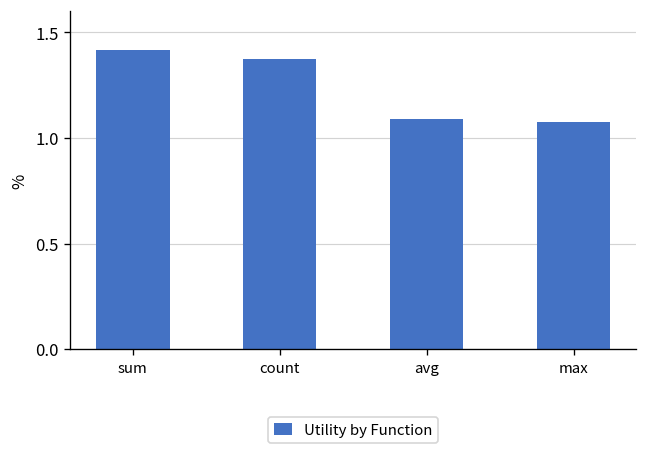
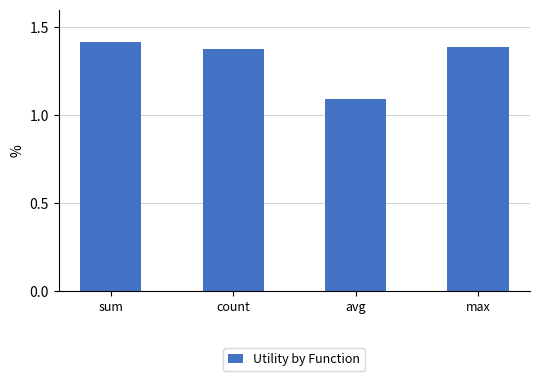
  {
    "sum": 1.41,
    "count": 1.38,
    "avg": 1.09,
-   "max": 1.08
+   "max": 1.39
  }
